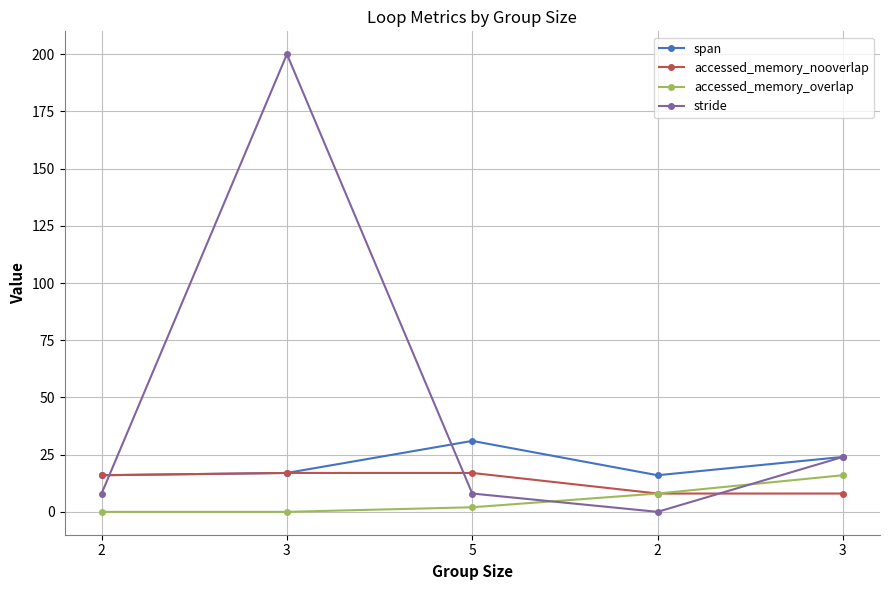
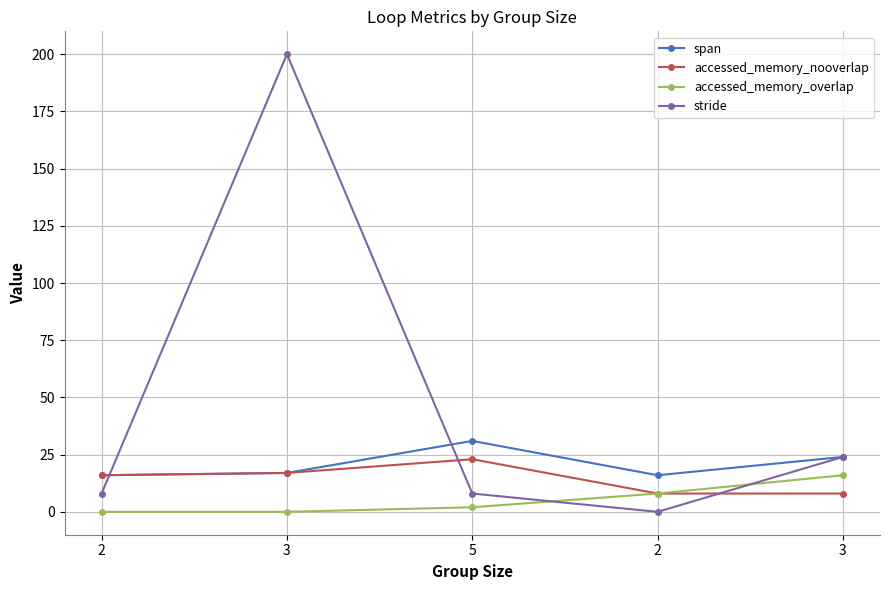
  {
    "span": {
      "5": 31
    },
    "accessed_memory_nooverlap": {
-     "5": 17
+     "5": 23
    },
    "accessed_memory_overlap": {
      "5": 2
    },
    "stride": {
      "5": 8
    }
  }
